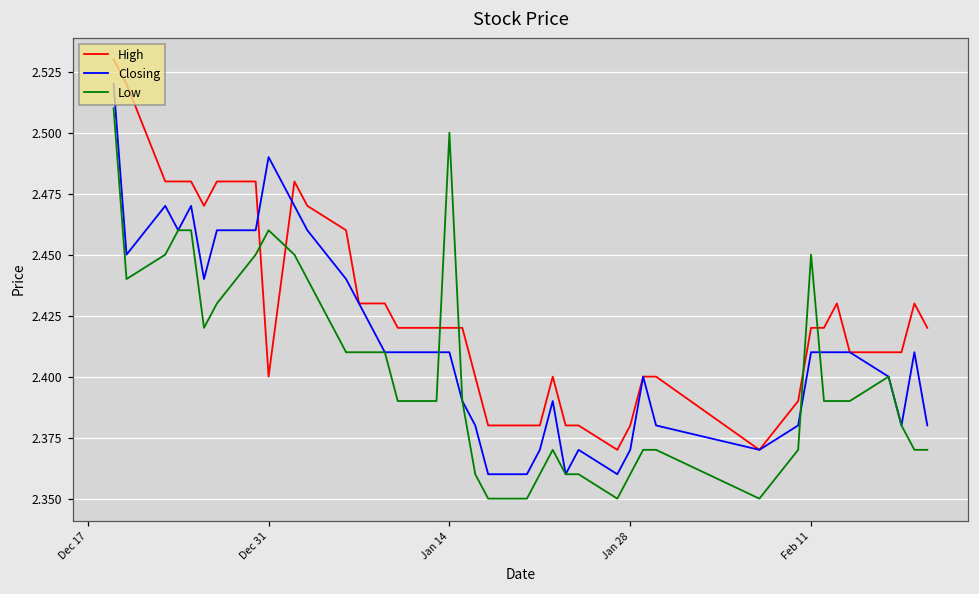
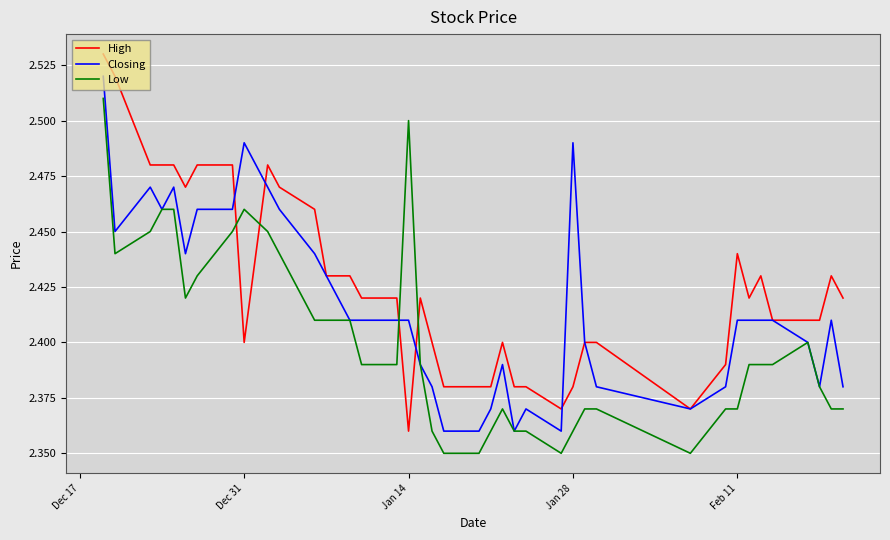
  {
    "High": {
      "Dec 31": 2.40,
-     "Jan 14": 2.42,
+     "Jan 14": 2.36,
      "Jan 28": 2.38,
-     "Feb 11": 2.42
+     "Feb 11": 2.44
    },
    "Closing": {
      "Dec 31": 2.49,
      "Jan 14": 2.41,
-     "Jan 28": 2.37,
+     "Jan 28": 2.49,
      "Feb 11": 2.41
    },
    "Low": {
      "Dec 31": 2.46,
      "Jan 14": 2.50,
      "Jan 28": 2.36,
-     "Feb 11": 2.45
+     "Feb 11": 2.37
    }
  }
